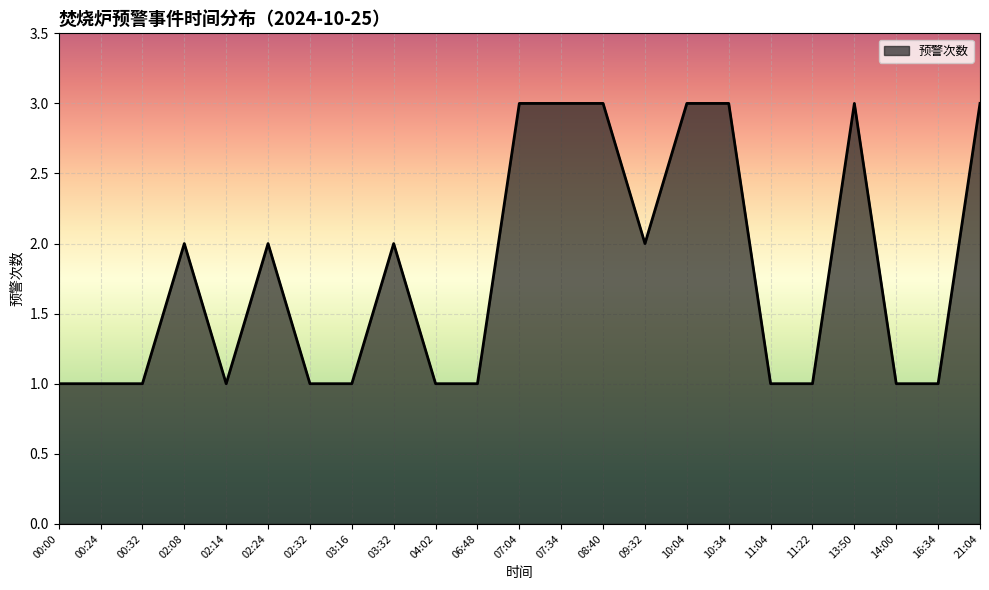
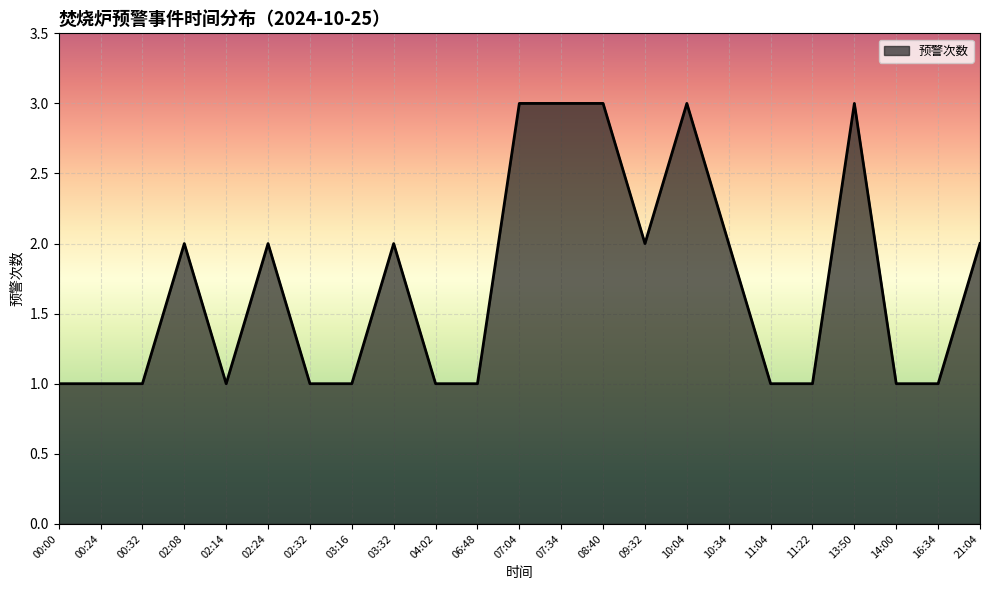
  {
    "00:00": 1,
    "00:24": 1,
    "00:32": 1,
    "02:08": 2,
    "02:14": 1,
    "02:24": 2,
    "02:32": 1,
    "03:16": 1,
    "03:32": 2,
    "04:02": 1,
    "06:48": 1,
    "07:04": 3,
    "07:34": 3,
    "08:40": 3,
    "09:32": 2,
    "10:04": 3,
-   "10:34": 3,
+   "10:34": 2,
    "11:04": 1,
    "11:22": 1,
    "13:50": 3,
    "14:00": 1,
    "16:34": 1,
-   "21:04": 3
+   "21:04": 2
  }
